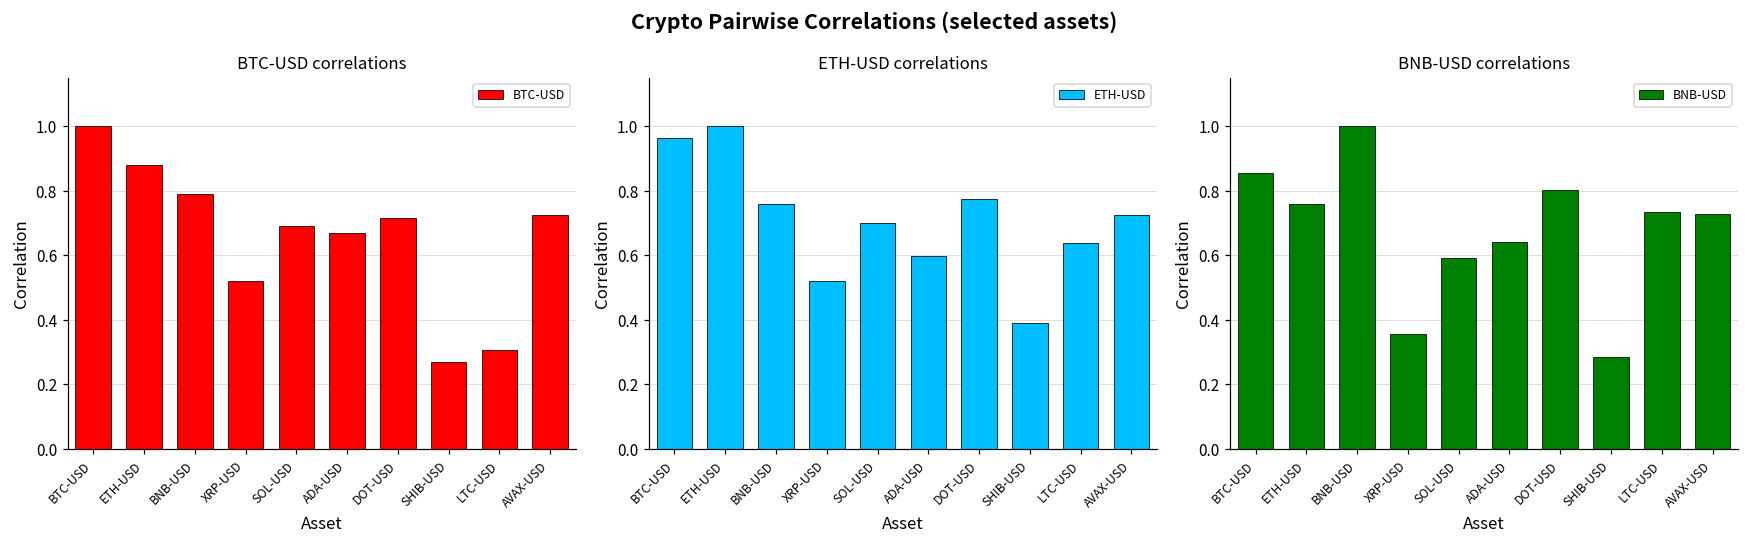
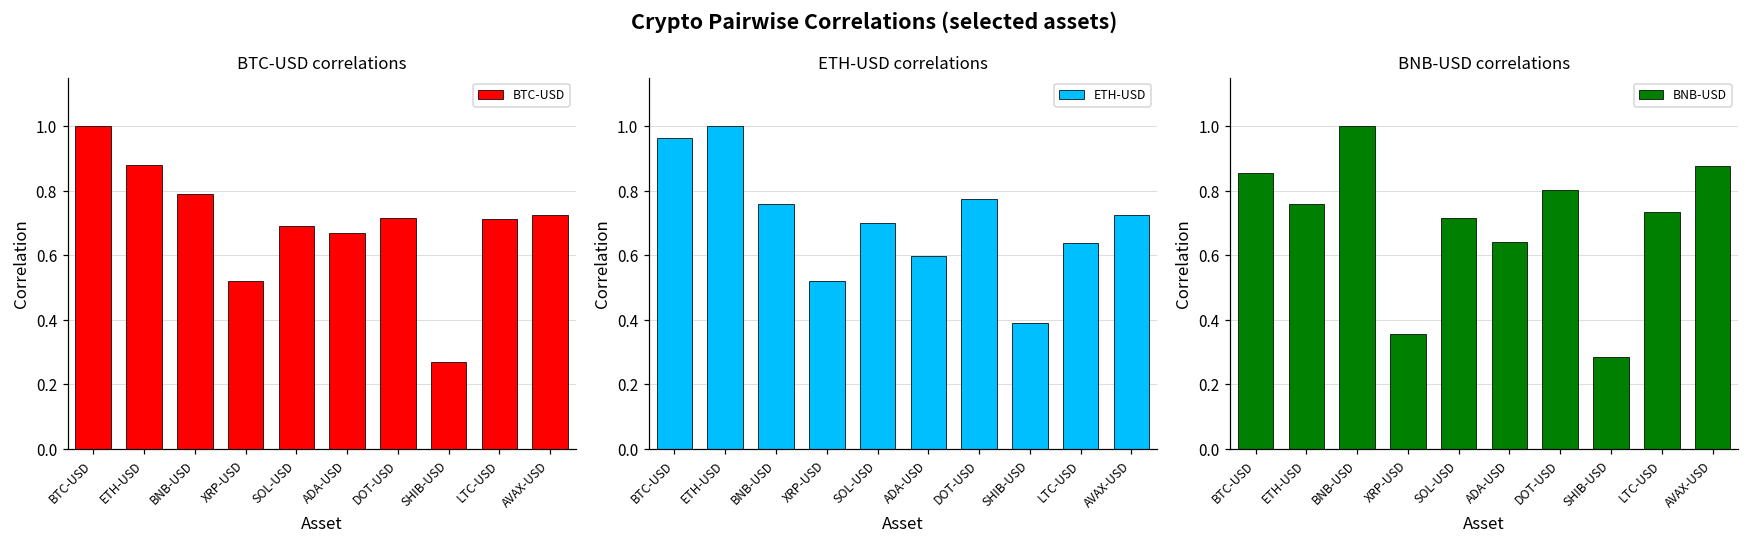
  {
    "BTC-USD correlations": {
      "BTC-USD": 1.00,
      "ETH-USD": 0.88,
      "BNB-USD": 0.79,
      "XRP-USD": 0.52,
      "SOL-USD": 0.69,
      "ADA-USD": 0.67,
      "DOT-USD": 0.72,
      "SHIB-USD": 0.27,
-     "LTC-USD": 0.31,
+     "LTC-USD": 0.71,
      "AVAX-USD": 0.72
    },
    "ETH-USD correlations": {
      "BTC-USD": 0.97,
      "ETH-USD": 1.00,
      "BNB-USD": 0.76,
      "XRP-USD": 0.52,
      "SOL-USD": 0.70,
      "ADA-USD": 0.60,
      "DOT-USD": 0.77,
      "SHIB-USD": 0.39,
      "LTC-USD": 0.64,
      "AVAX-USD": 0.73
    },
    "BNB-USD correlations": {
      "BTC-USD": 0.86,
      "ETH-USD": 0.76,
      "BNB-USD": 1.00,
      "XRP-USD": 0.36,
-     "SOL-USD": 0.59,
+     "SOL-USD": 0.72,
      "ADA-USD": 0.64,
      "DOT-USD": 0.80,
      "SHIB-USD": 0.29,
      "LTC-USD": 0.73,
-     "AVAX-USD": 0.73
+     "AVAX-USD": 0.88
    }
  }
